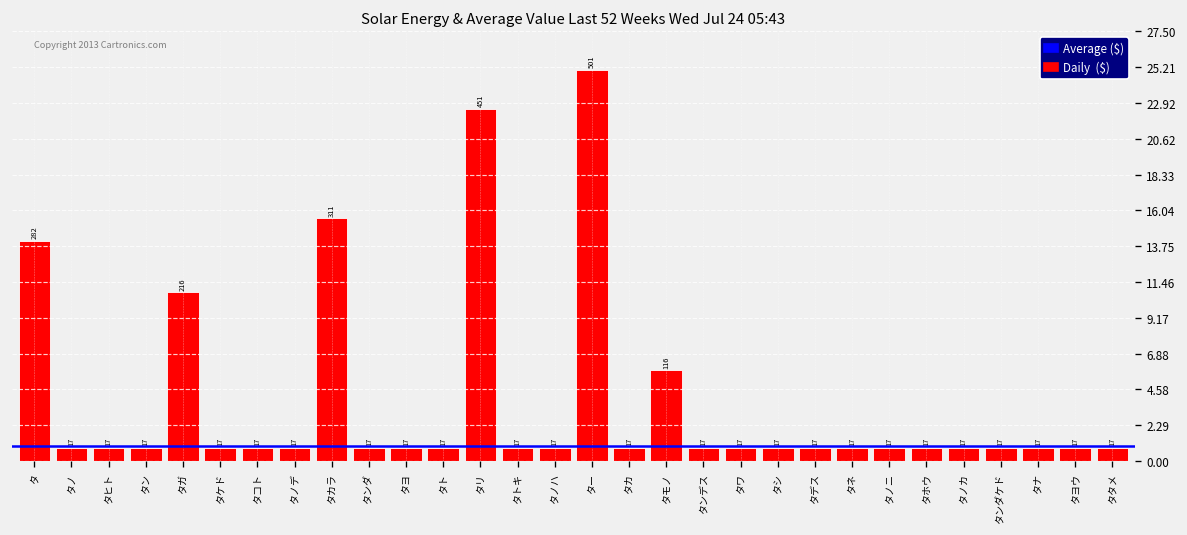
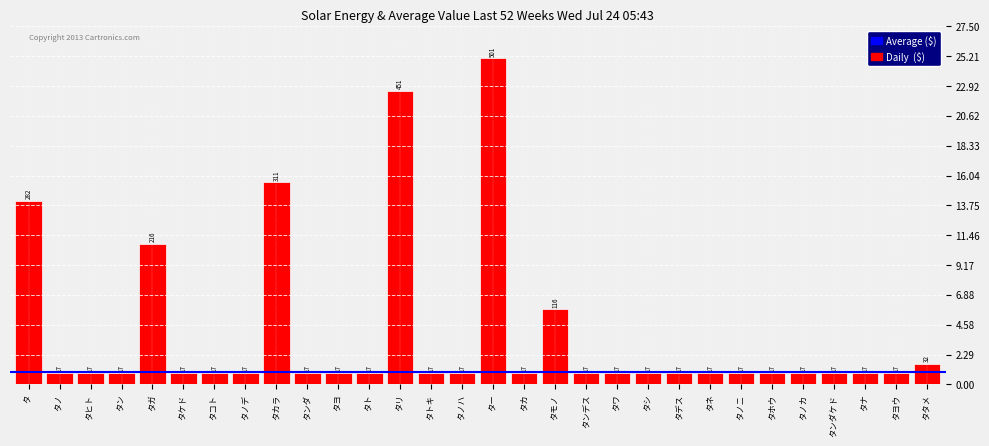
  {
    "タ": 282,
    "タノ": 17,
    "タヒト": 17,
    "タン": 17,
    "タガ": 216,
    "タケド": 17,
    "タコト": 17,
    "タノデ": 17,
    "タカラ": 311,
    "タンダ": 17,
    "タヨ": 17,
    "タト": 17,
    "タリ": 451,
    "タトキ": 17,
    "タノハ": 17,
    "ター": 501,
    "タカ": 17,
    "タモノ": 116,
    "タンデス": 17,
    "タワ": 17,
    "タシ": 17,
    "タデス": 17,
    "タネ": 17,
    "タノニ": 17,
    "タホウ": 17,
    "タノカ": 17,
    "タンダケド": 17,
    "タナ": 17,
    "タヨウ": 17,
-   "タタメ": 17
+   "タタメ": 32
  }
